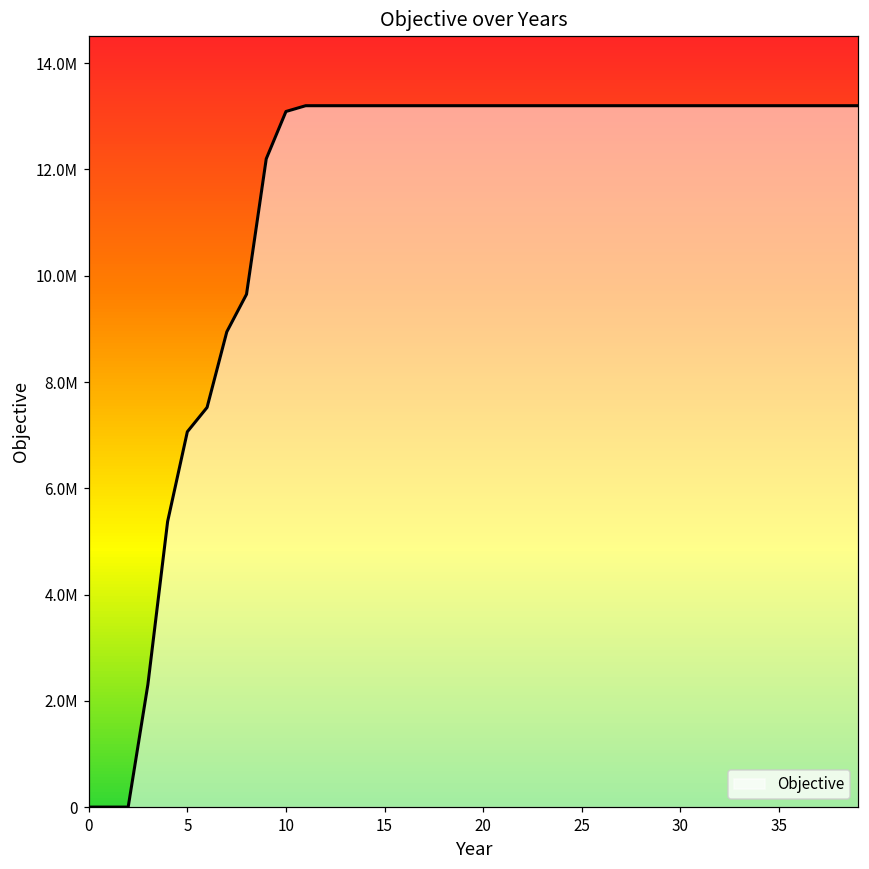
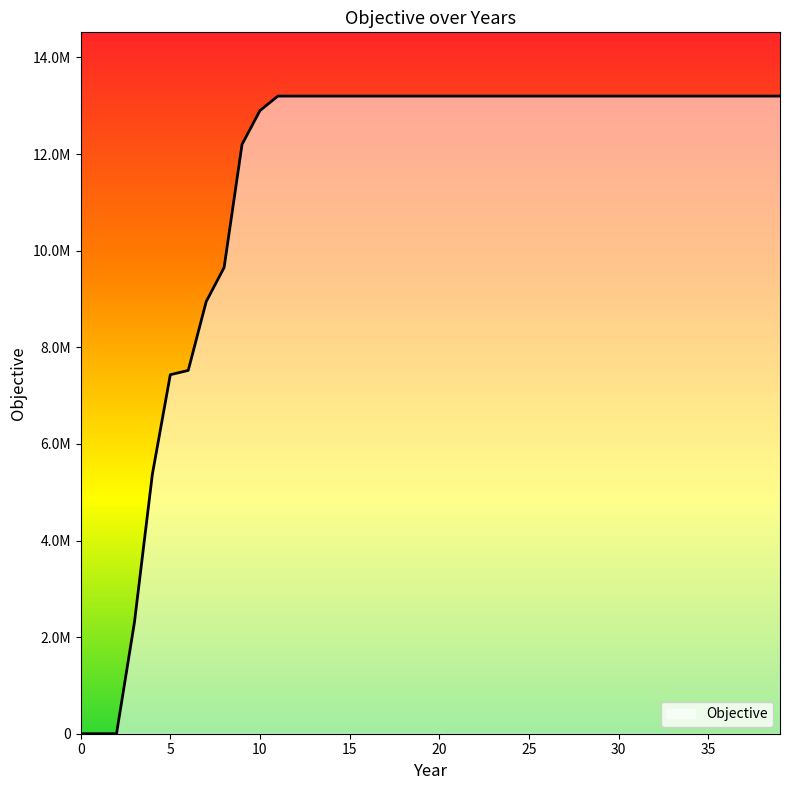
  {
    "0": 0,
-   "5": 7100000,
-   "10": 13100000,
+   "5": 7400000,
+   "10": 12900000,
    "15": 13200000,
    "20": 13200000,
    "25": 13200000,
    "30": 13200000,
    "35": 13200000
  }
